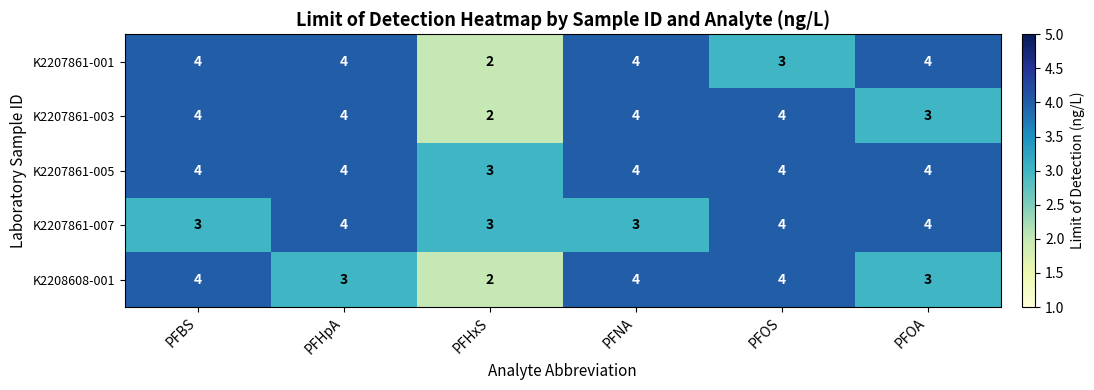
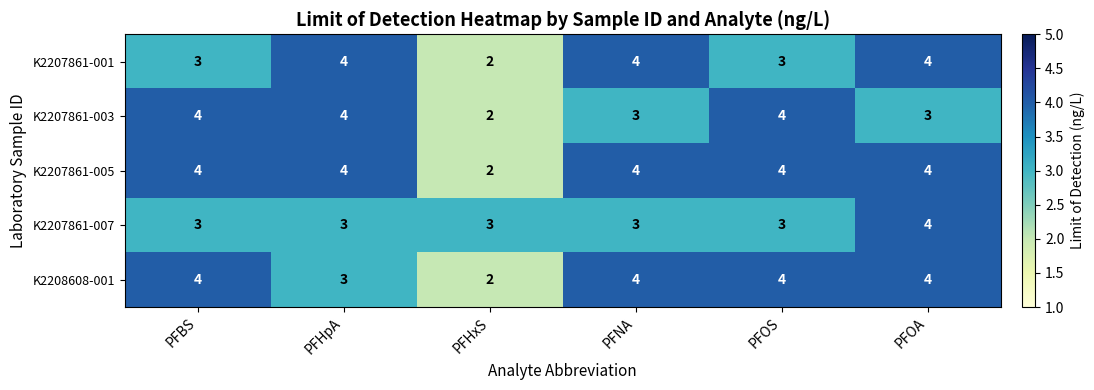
  {
    "K2207861-001": {
-     "PFBS": 4,
+     "PFBS": 3,
      "PFHpA": 4,
      "PFHxS": 2,
      "PFNA": 4,
      "PFOS": 3,
      "PFOA": 4
    },
    "K2207861-003": {
      "PFBS": 4,
      "PFHpA": 4,
      "PFHxS": 2,
-     "PFNA": 4,
+     "PFNA": 3,
      "PFOS": 4,
      "PFOA": 3
    },
    "K2207861-005": {
      "PFBS": 4,
      "PFHpA": 4,
-     "PFHxS": 3,
+     "PFHxS": 2,
      "PFNA": 4,
      "PFOS": 4,
      "PFOA": 4
    },
    "K2207861-007": {
      "PFBS": 3,
-     "PFHpA": 4,
+     "PFHpA": 3,
      "PFHxS": 3,
      "PFNA": 3,
-     "PFOS": 4,
+     "PFOS": 3,
      "PFOA": 4
    },
    "K2208608-001": {
      "PFBS": 4,
      "PFHpA": 3,
      "PFHxS": 2,
      "PFNA": 4,
      "PFOS": 4,
-     "PFOA": 3
+     "PFOA": 4
    }
  }
